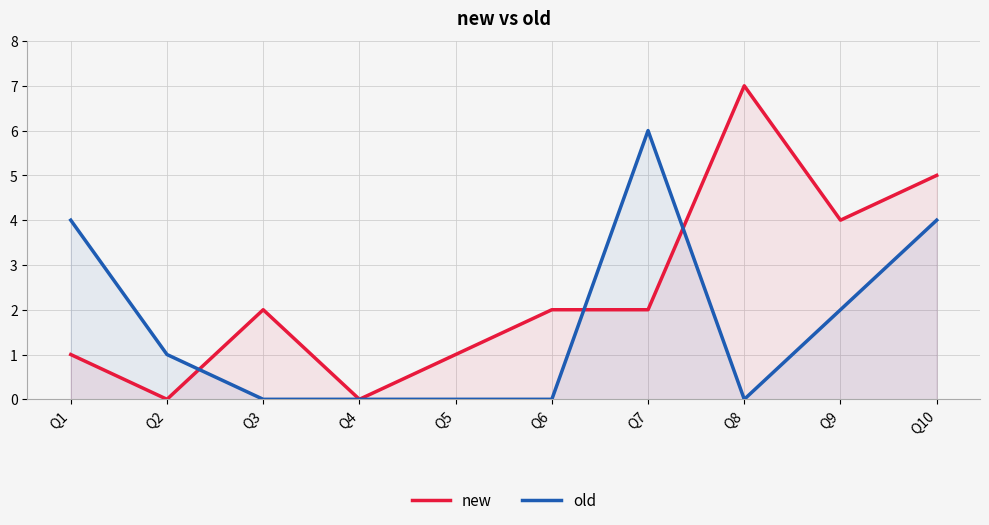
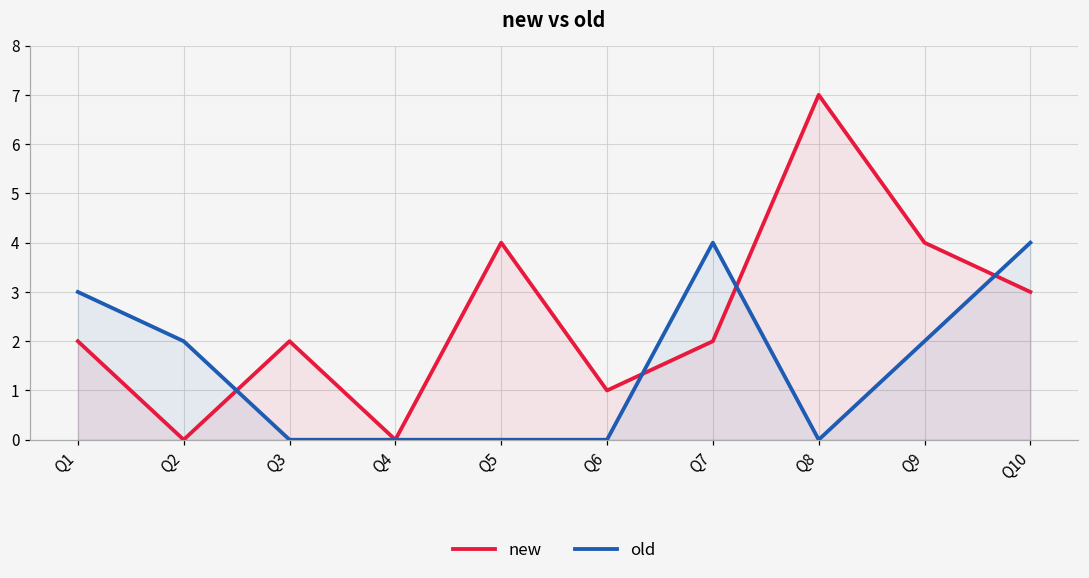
  {
    "new": {
-     "Q1": 1,
+     "Q1": 2,
      "Q2": 0,
      "Q3": 2,
-     "Q5": 1,
-     "Q6": 2,
+     "Q5": 4,
+     "Q6": 1,
      "Q7": 2,
      "Q8": 7,
      "Q9": 4,
-     "Q10": 5
+     "Q10": 3
    },
    "old": {
-     "Q1": 4,
-     "Q2": 1,
+     "Q1": 3,
+     "Q2": 2,
      "Q3": 0,
      "Q5": 0,
      "Q6": 0,
-     "Q7": 6,
+     "Q7": 4,
      "Q8": 0,
      "Q9": 2,
      "Q10": 4
    }
  }
